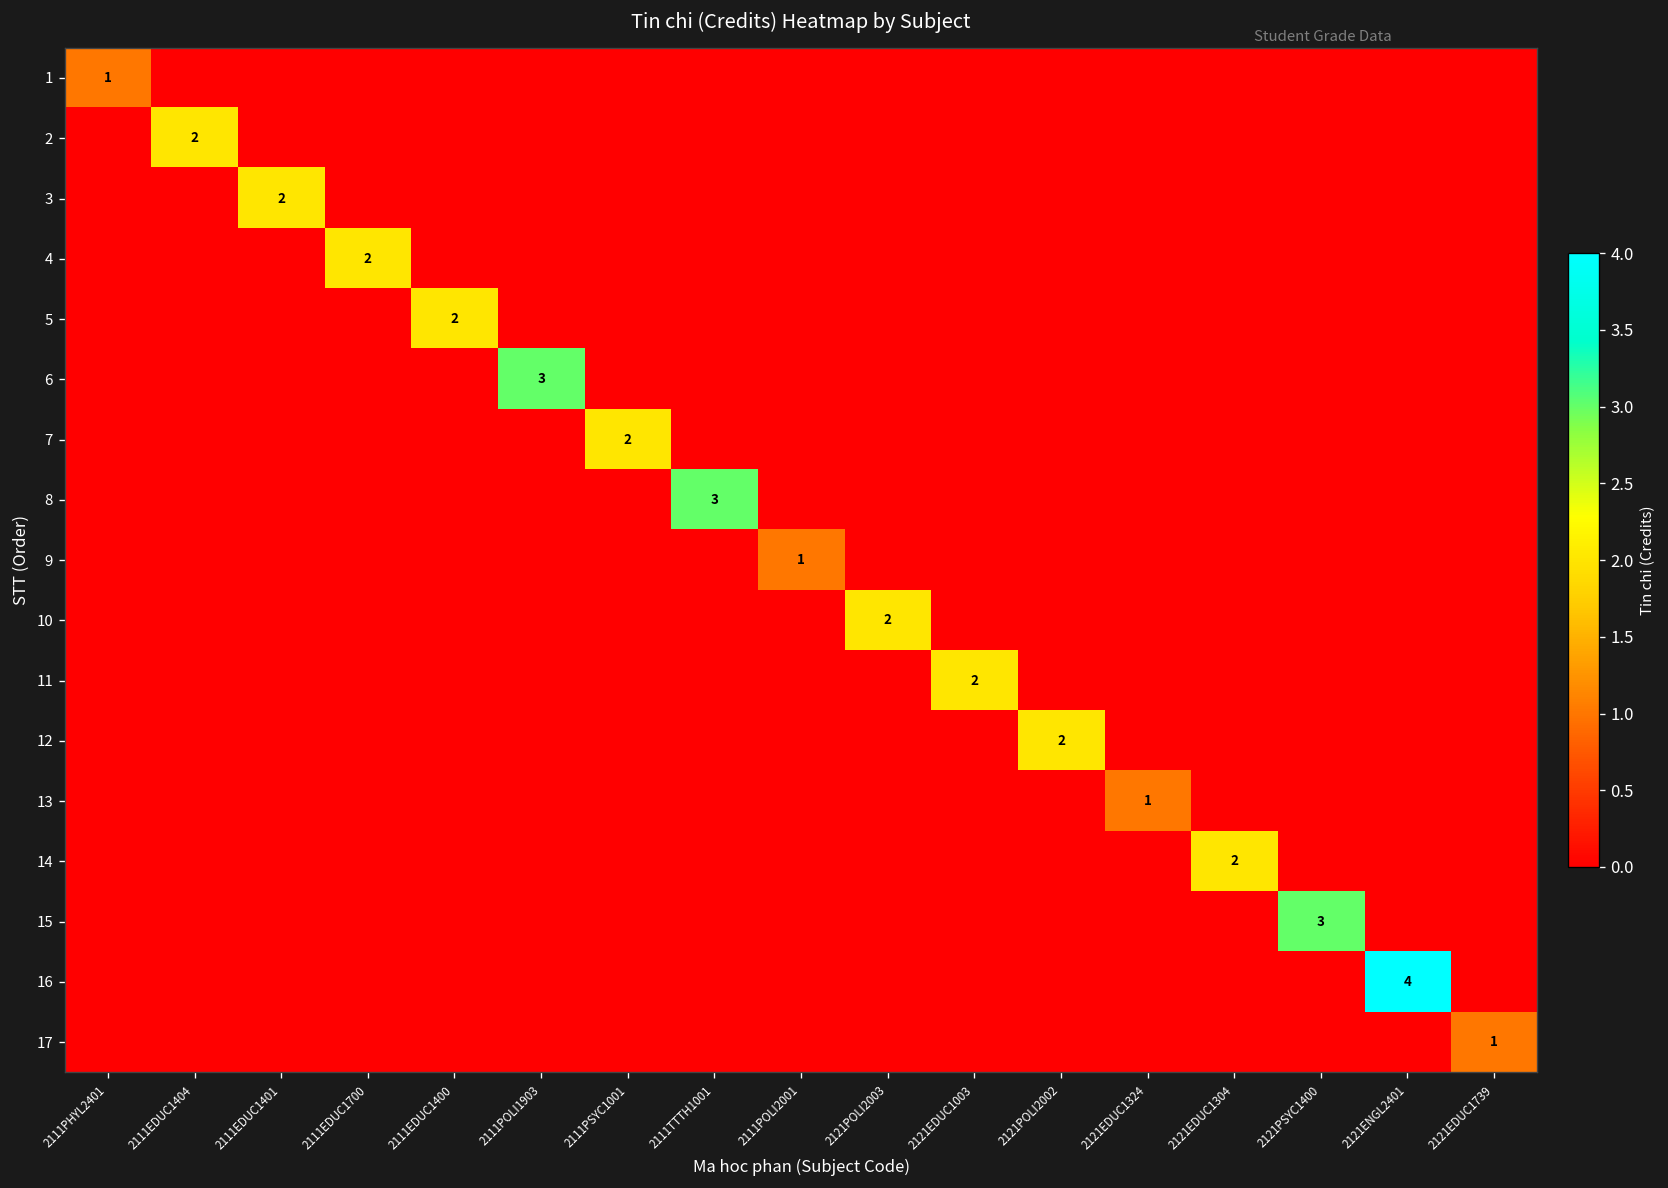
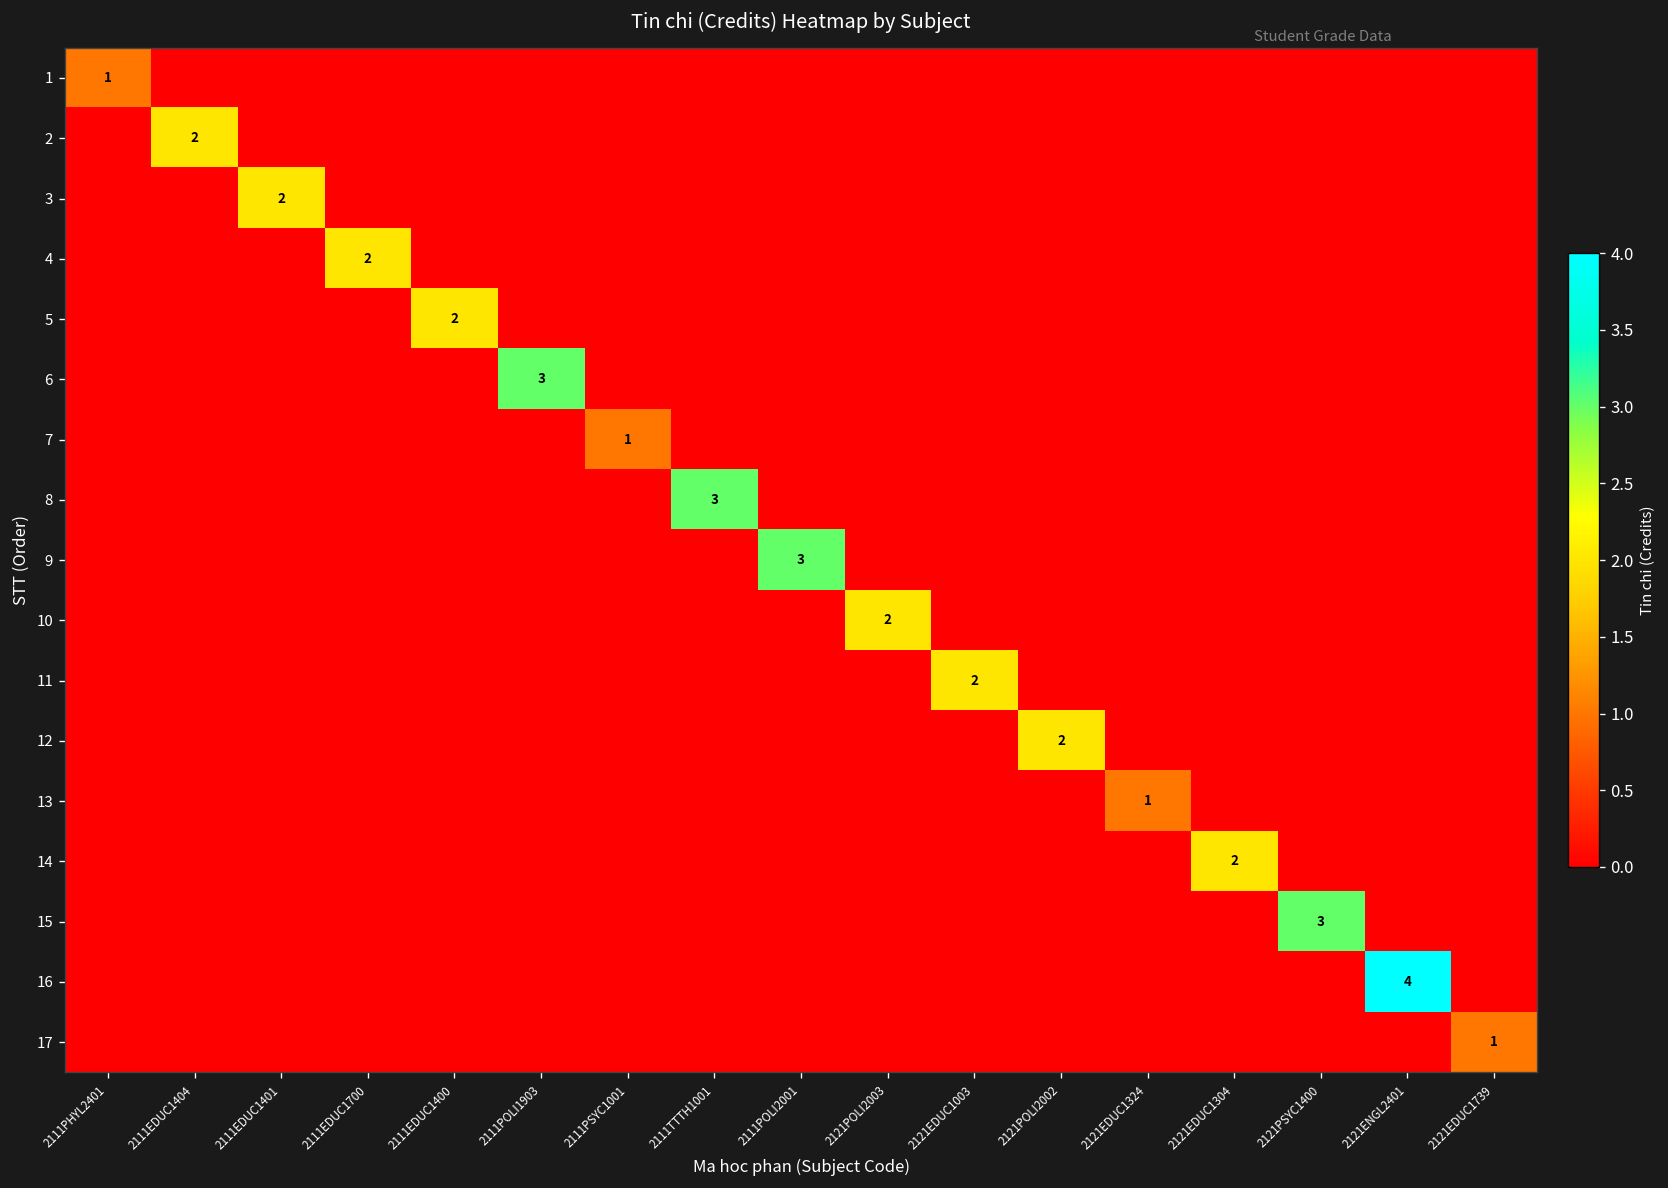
  {
    "1": {
      "2111PHYL2401": 1
    },
    "2": {
      "2111EDUC1404": 2
    },
    "3": {
      "2111EDUC1401": 2
    },
    "4": {
      "2111EDUC1700": 2
    },
    "5": {
      "2111EDUC1400": 2
    },
    "6": {
      "2111POLI1903": 3
    },
    "7": {
-     "2111PSYC1001": 2
+     "2111PSYC1001": 1
    },
    "8": {
      "2111TTTH1001": 3
    },
    "9": {
-     "2111POLI2001": 1
+     "2111POLI2001": 3
    },
    "10": {
      "2121POLI2003": 2
    },
    "11": {
      "2121EDUC1003": 2
    },
    "12": {
      "2121POLI2002": 2
    },
    "13": {
      "2121EDUC1324": 1
    },
    "14": {
      "2121EDUC1304": 2
    },
    "15": {
      "2121PSYC1400": 3
    },
    "16": {
      "2121ENGL2401": 4
    },
    "17": {
      "2121EDUC1739": 1
    }
  }
